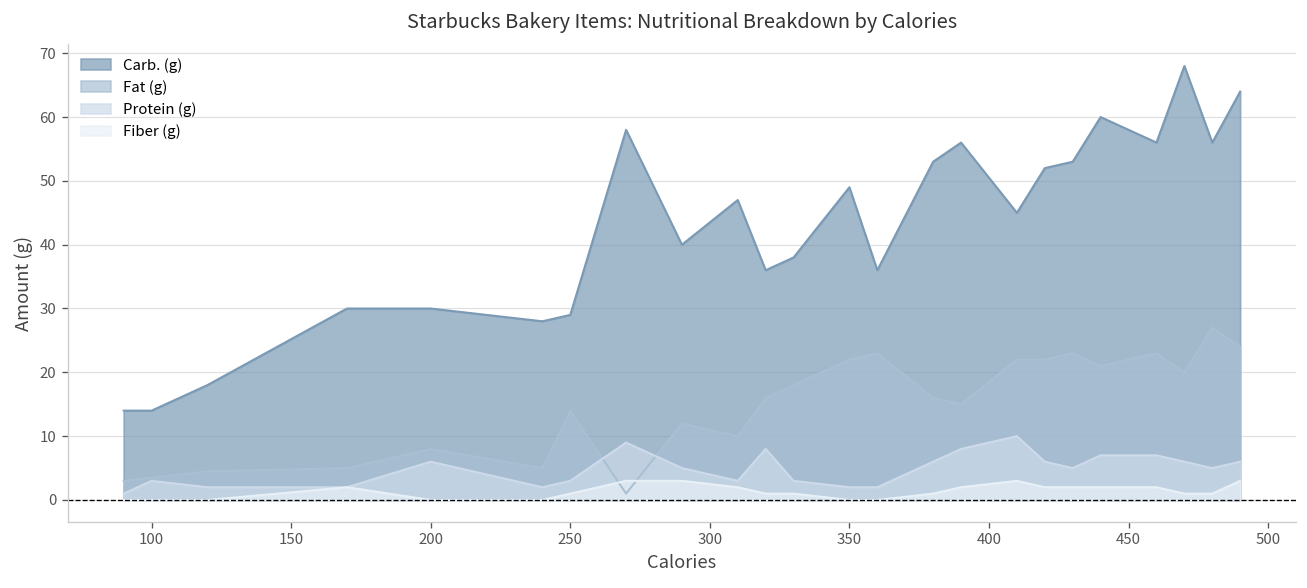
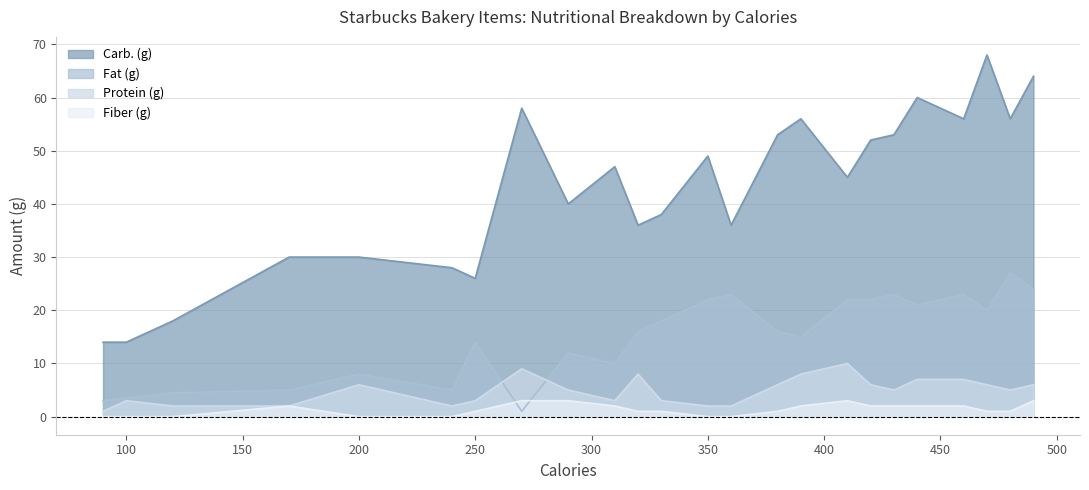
  {
    "Carb. (g)": {
      "100": 14,
      "200": 30,
-     "250": 29,
+     "250": 26,
      "350": 49
    }
  }
